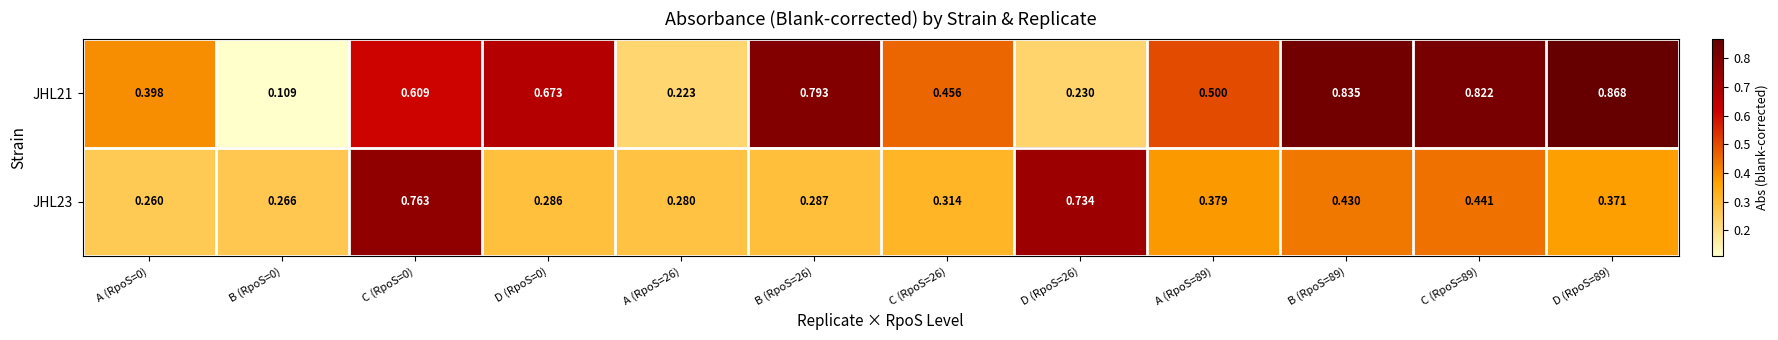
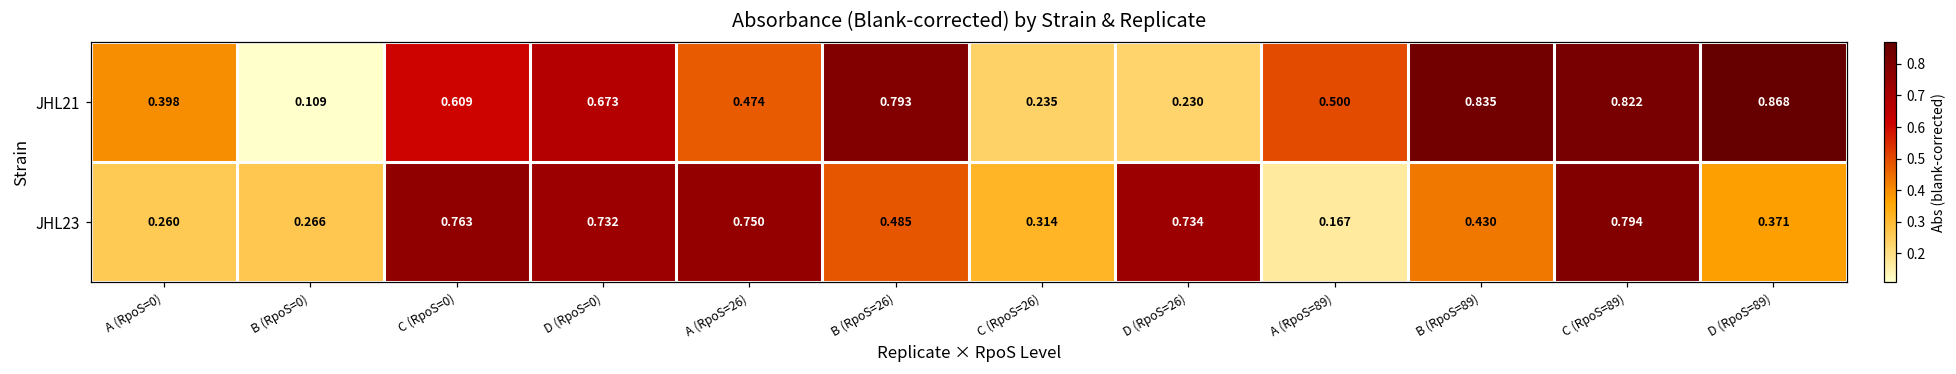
  {
    "JHL21": {
      "A (RpoS=0)": 0.398,
      "B (RpoS=0)": 0.109,
      "C (RpoS=0)": 0.609,
      "D (RpoS=0)": 0.673,
-     "A (RpoS=26)": 0.223,
+     "A (RpoS=26)": 0.474,
      "B (RpoS=26)": 0.793,
-     "C (RpoS=26)": 0.456,
+     "C (RpoS=26)": 0.235,
      "D (RpoS=26)": 0.230,
      "A (RpoS=89)": 0.500,
      "B (RpoS=89)": 0.835,
      "C (RpoS=89)": 0.822,
      "D (RpoS=89)": 0.868
    },
    "JHL23": {
      "A (RpoS=0)": 0.260,
      "B (RpoS=0)": 0.266,
      "C (RpoS=0)": 0.763,
-     "D (RpoS=0)": 0.286,
-     "A (RpoS=26)": 0.280,
-     "B (RpoS=26)": 0.287,
+     "D (RpoS=0)": 0.732,
+     "A (RpoS=26)": 0.750,
+     "B (RpoS=26)": 0.485,
      "C (RpoS=26)": 0.314,
      "D (RpoS=26)": 0.734,
-     "A (RpoS=89)": 0.379,
+     "A (RpoS=89)": 0.167,
      "B (RpoS=89)": 0.430,
-     "C (RpoS=89)": 0.441,
+     "C (RpoS=89)": 0.794,
      "D (RpoS=89)": 0.371
    }
  }
